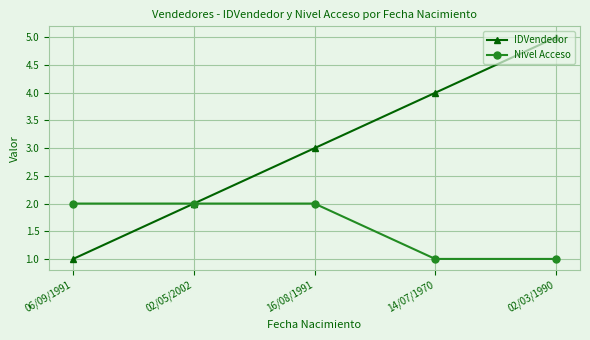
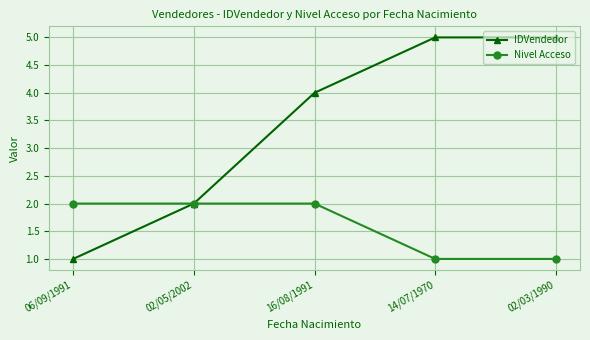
  {
    "IDVendedor": {
      "06/09/1991": 1,
-     "16/08/1991": 3,
-     "14/07/1970": 4
+     "16/08/1991": 4,
+     "14/07/1970": 5
    },
    "Nivel Acceso": {
      "06/09/1991": 2,
      "16/08/1991": 2,
      "14/07/1970": 1,
      "02/03/1990": 1
    }
  }
